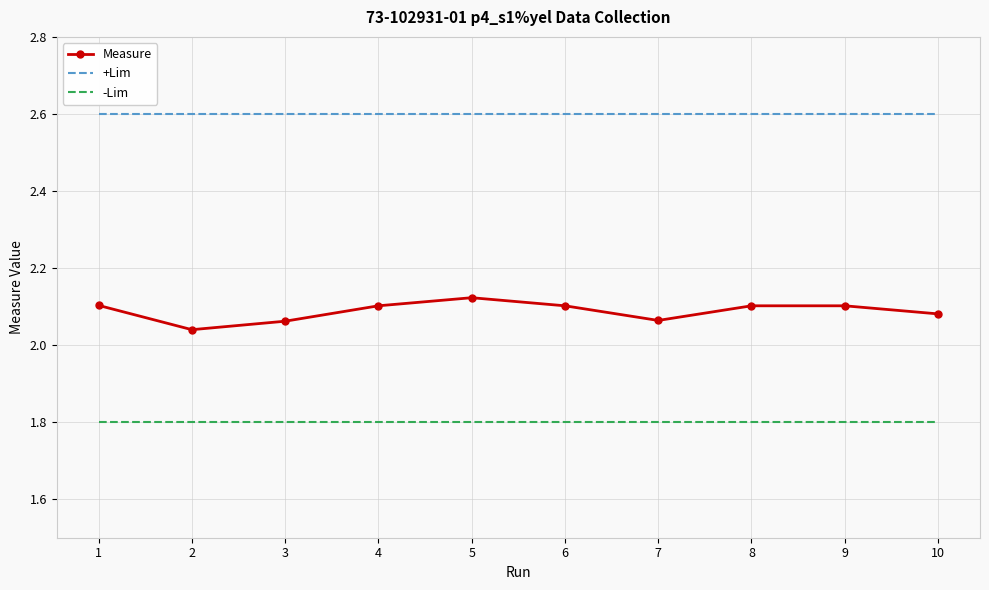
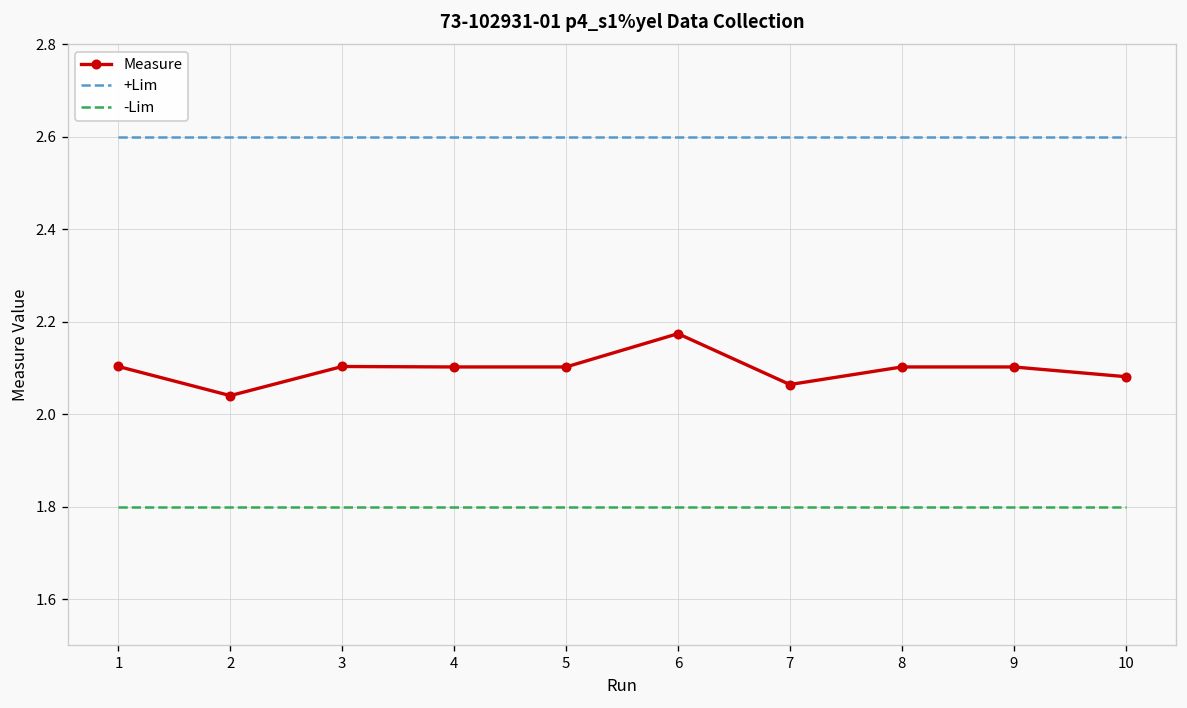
  {
    "Measure": {
      "1": 2.10,
      "2": 2.04,
-     "3": 2.06,
+     "3": 2.10,
      "4": 2.10,
-     "5": 2.12,
-     "6": 2.10,
+     "5": 2.10,
+     "6": 2.17,
      "7": 2.06,
      "8": 2.10,
      "9": 2.10,
      "10": 2.08
    },
    "+Lim": {
      "1": 2.60,
      "2": 2.60,
      "3": 2.60,
      "4": 2.60,
      "5": 2.60,
      "6": 2.60,
      "7": 2.60,
      "8": 2.60,
      "9": 2.60,
      "10": 2.60
    },
    "-Lim": {
      "1": 1.80,
      "2": 1.80,
      "3": 1.80,
      "4": 1.80,
      "5": 1.80,
      "6": 1.80,
      "7": 1.80,
      "8": 1.80,
      "9": 1.80,
      "10": 1.80
    }
  }
